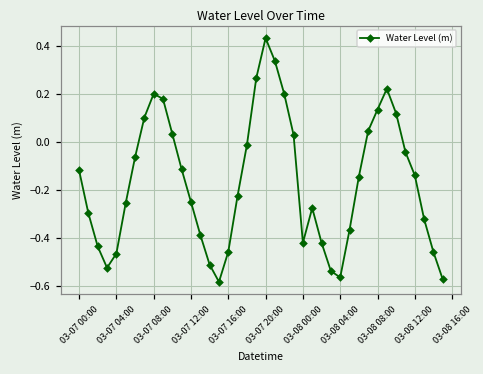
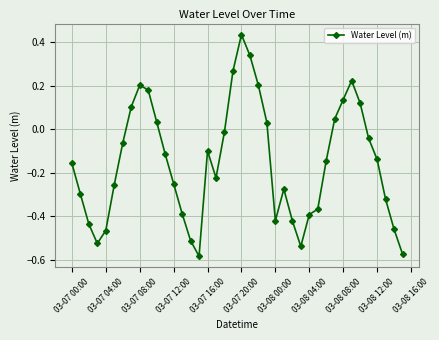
  {
-   "03-07 00:00": -0.12,
+   "03-07 00:00": -0.16,
    "03-07 04:00": -0.46,
    "03-07 08:00": 0.20,
    "03-07 12:00": -0.25,
-   "03-07 16:00": -0.46,
+   "03-07 16:00": -0.10,
    "03-07 20:00": 0.43,
    "03-08 00:00": -0.42,
-   "03-08 04:00": -0.56,
+   "03-08 04:00": -0.39,
    "03-08 08:00": 0.14,
    "03-08 12:00": -0.14
  }
